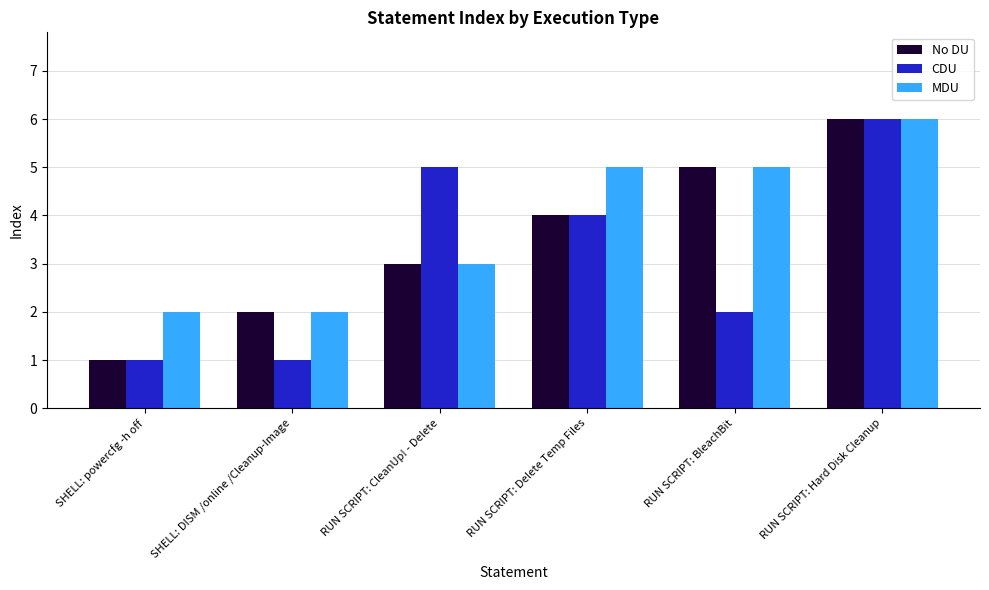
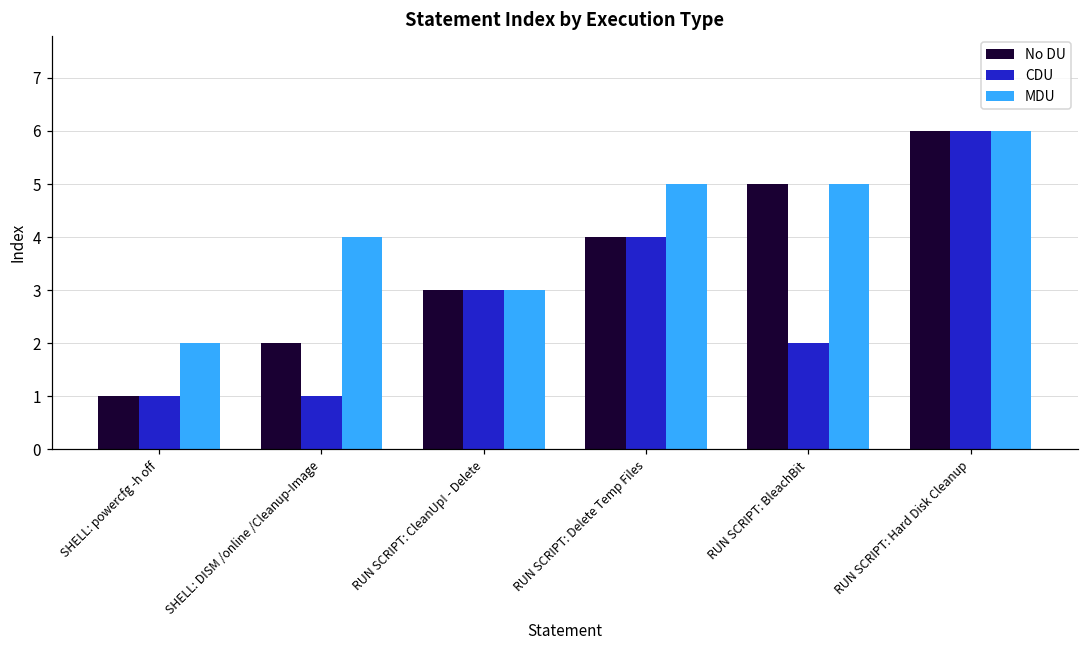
  {
    "No DU": {
      "SHELL: powercfg -h off": 1,
      "SHELL: DISM /online /Cleanup-Image": 2,
      "RUN SCRIPT: CleanUp! - Delete": 3,
      "RUN SCRIPT: Delete Temp Files": 4,
      "RUN SCRIPT: BleachBit": 5,
      "RUN SCRIPT: Hard Disk Cleanup": 6
    },
    "CDU": {
      "SHELL: powercfg -h off": 1,
      "SHELL: DISM /online /Cleanup-Image": 1,
-     "RUN SCRIPT: CleanUp! - Delete": 5,
+     "RUN SCRIPT: CleanUp! - Delete": 3,
      "RUN SCRIPT: Delete Temp Files": 4,
      "RUN SCRIPT: BleachBit": 2,
      "RUN SCRIPT: Hard Disk Cleanup": 6
    },
    "MDU": {
      "SHELL: powercfg -h off": 2,
-     "SHELL: DISM /online /Cleanup-Image": 2,
+     "SHELL: DISM /online /Cleanup-Image": 4,
      "RUN SCRIPT: CleanUp! - Delete": 3,
      "RUN SCRIPT: Delete Temp Files": 5,
      "RUN SCRIPT: BleachBit": 5,
      "RUN SCRIPT: Hard Disk Cleanup": 6
    }
  }
